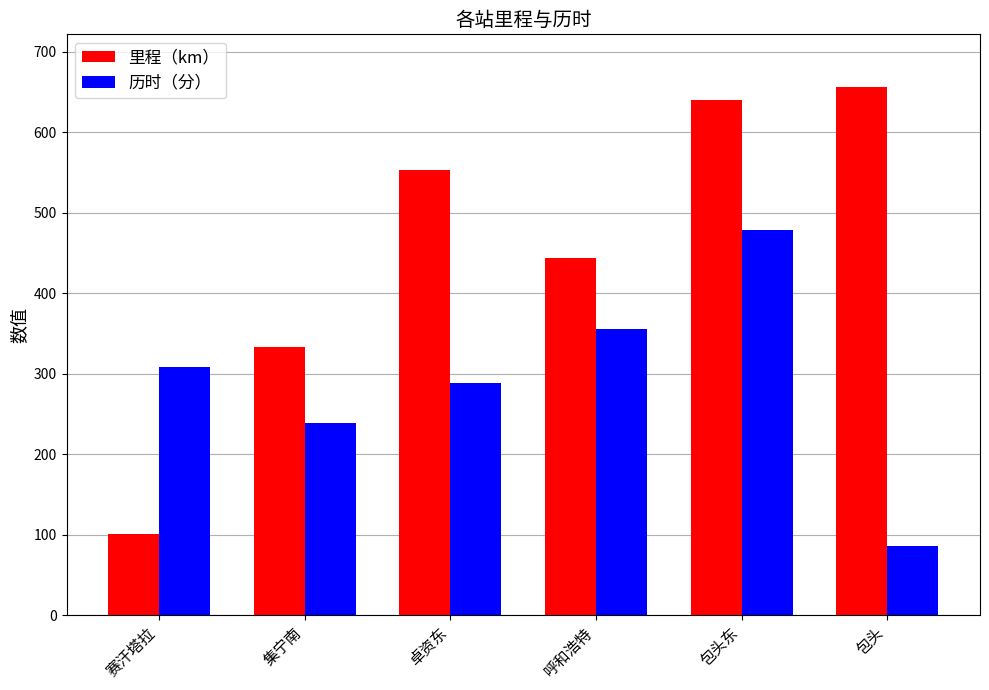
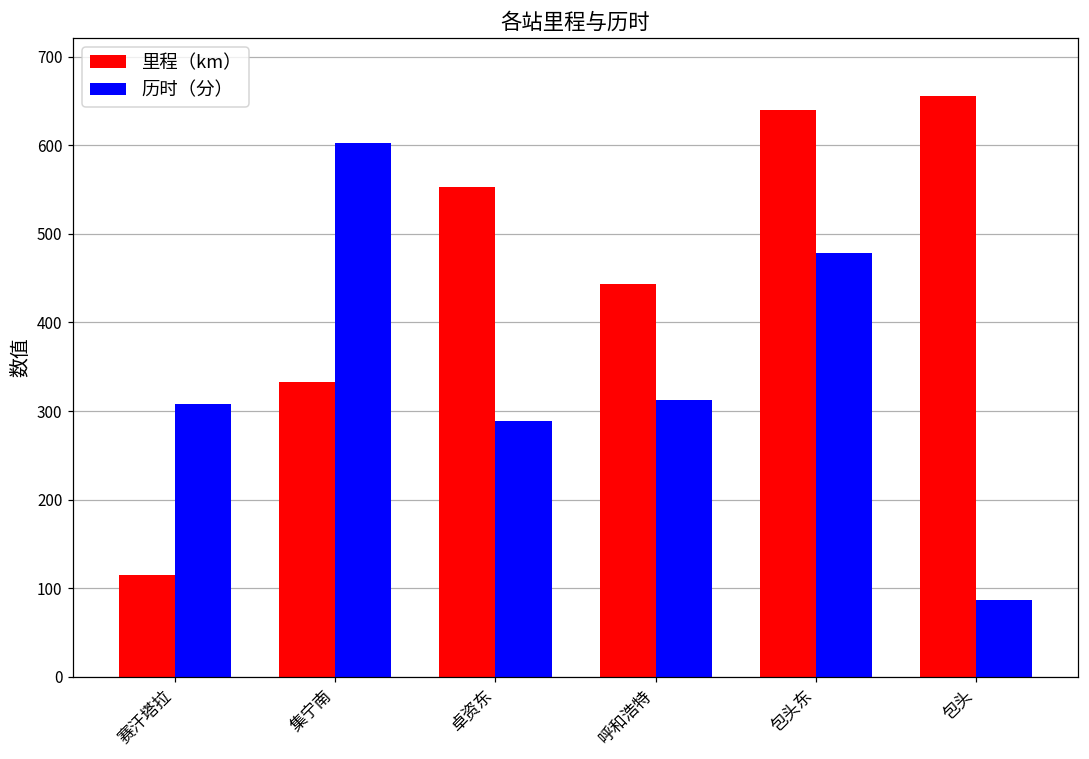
  {
    "里程（km）": {
-     "赛汗塔拉": 100,
+     "赛汗塔拉": 120,
      "集宁南": 330,
      "卓资东": 550,
      "呼和浩特": 440,
      "包头东": 640,
      "包头": 660
    },
    "历时（分）": {
      "赛汗塔拉": 310,
-     "集宁南": 240,
+     "集宁南": 600,
      "卓资东": 290,
-     "呼和浩特": 360,
+     "呼和浩特": 310,
      "包头东": 480,
      "包头": 90
    }
  }
